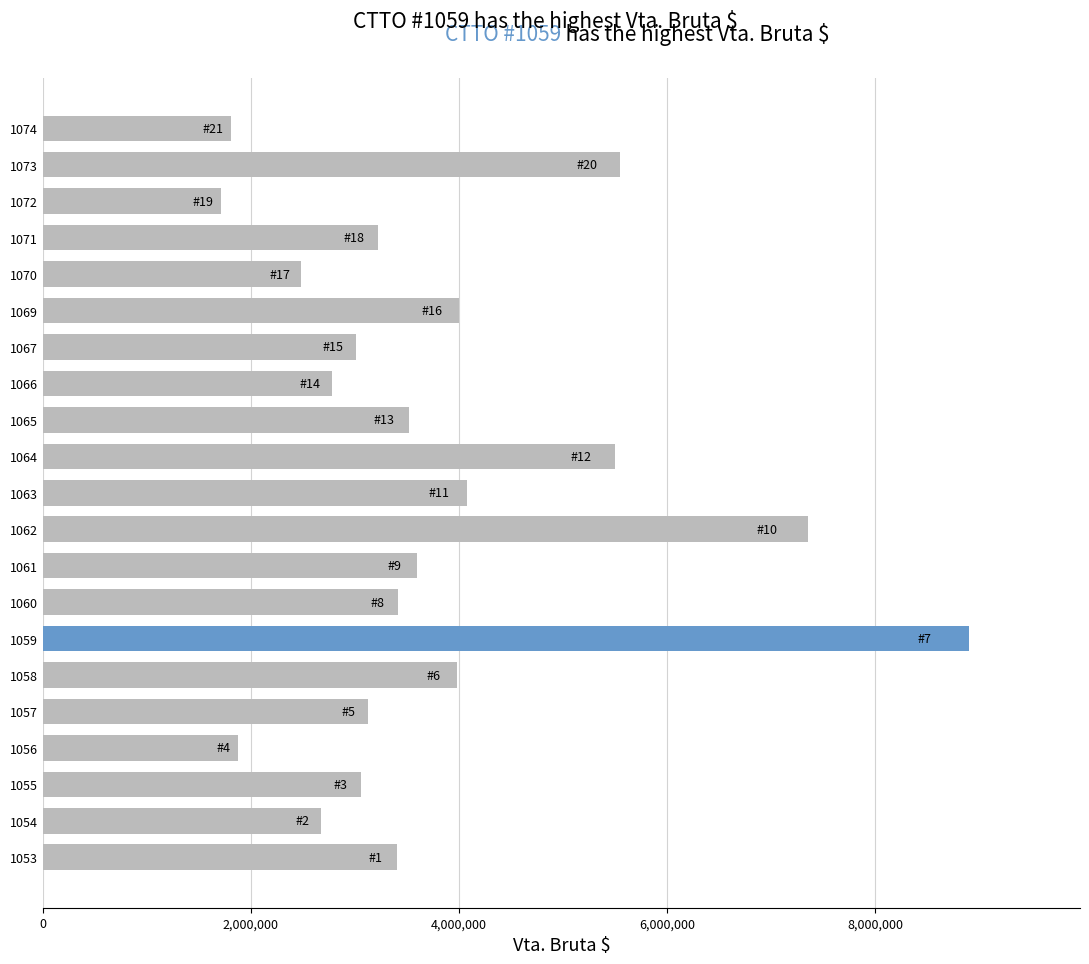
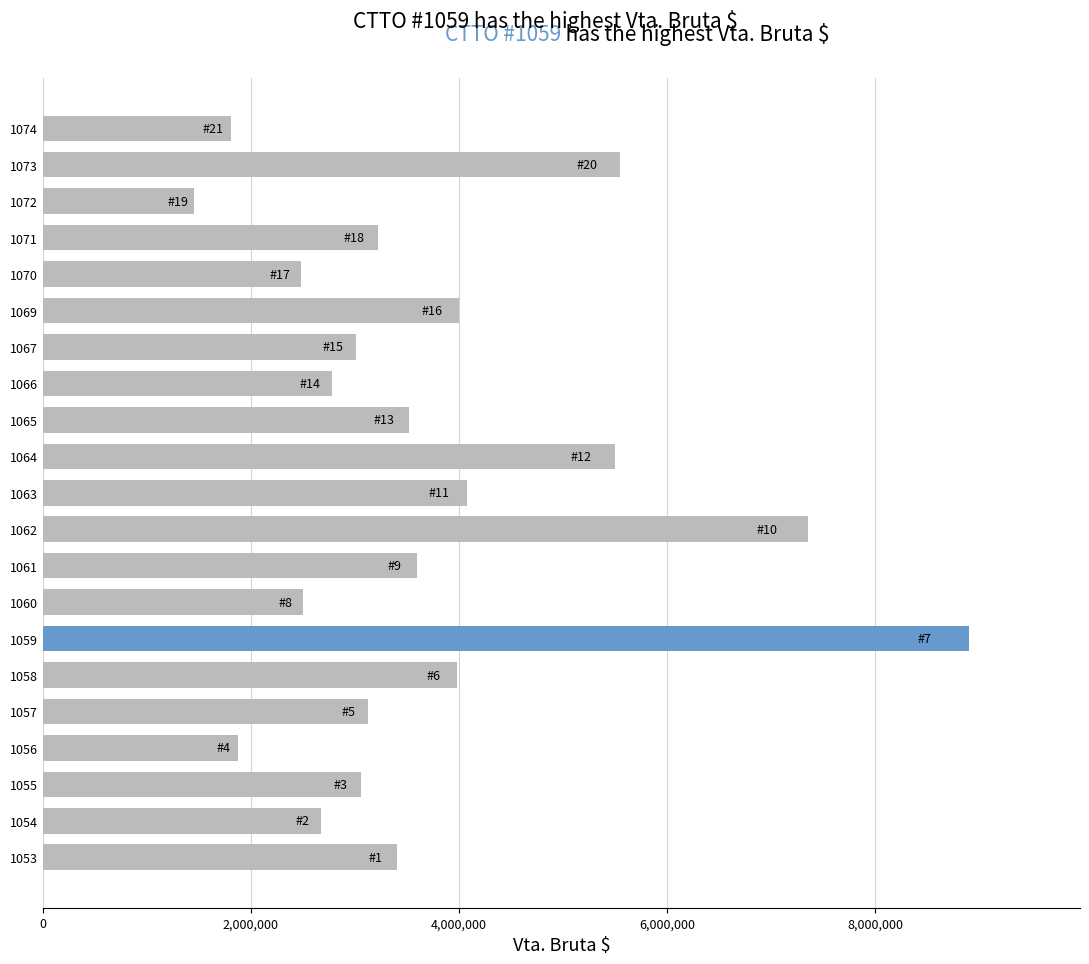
  {
-   "1072": "1,710,000",
-   "1060": "3,420,000"
+   "1072": "1,450,000",
+   "1060": "2,500,000"
  }
